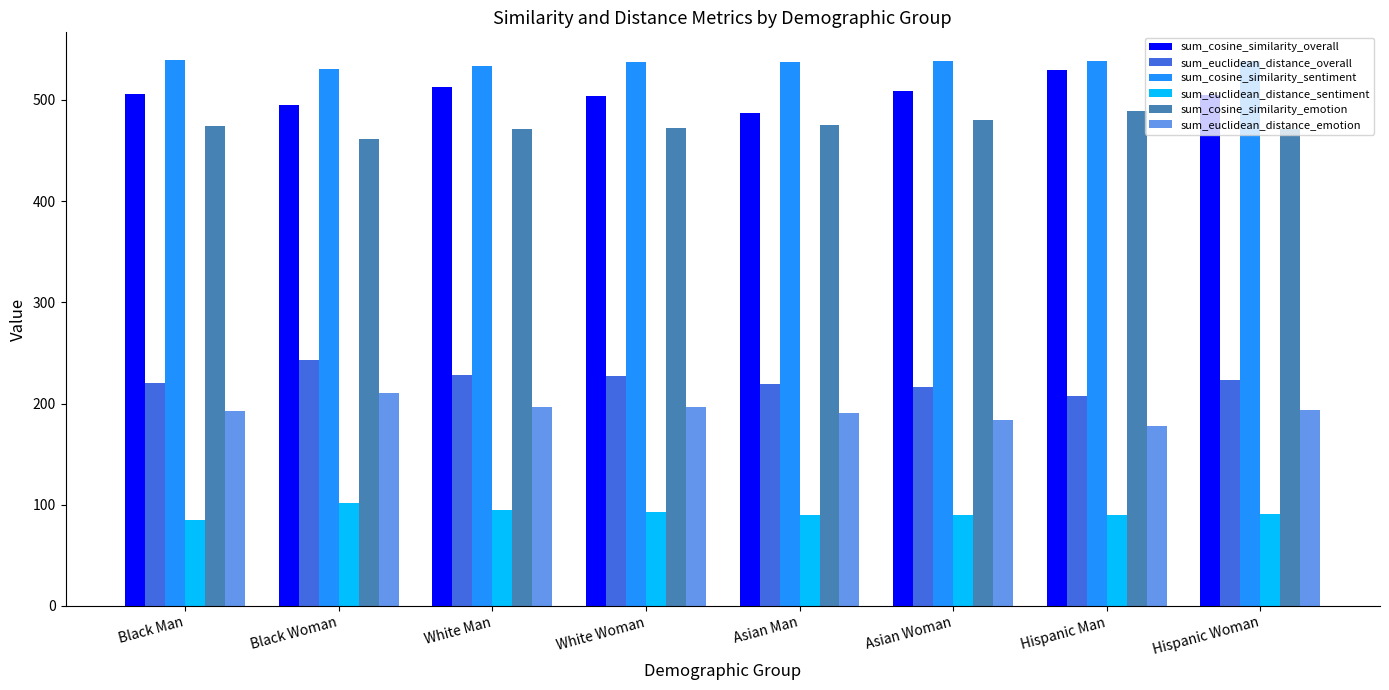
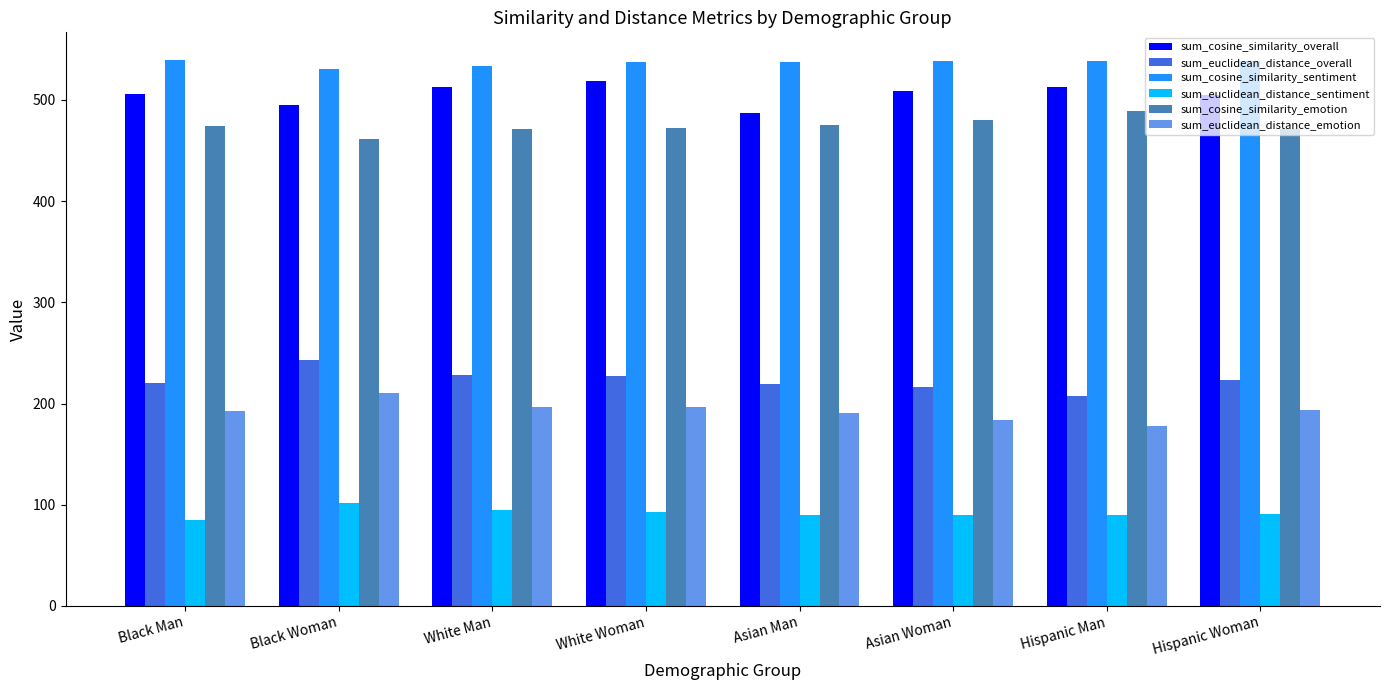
  {
    "sum_cosine_similarity_overall": {
      "Black Man": 506,
      "Black Woman": 495,
      "White Man": 513,
-     "White Woman": 503,
+     "White Woman": 519,
      "Asian Man": 488,
      "Asian Woman": 509,
-     "Hispanic Man": 530
+     "Hispanic Man": 513
    }
  }
